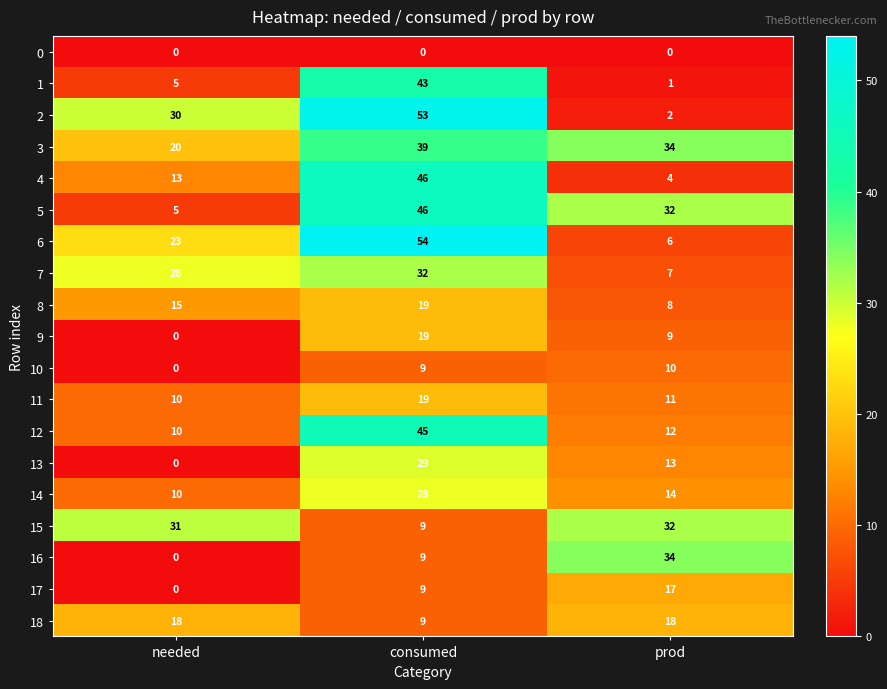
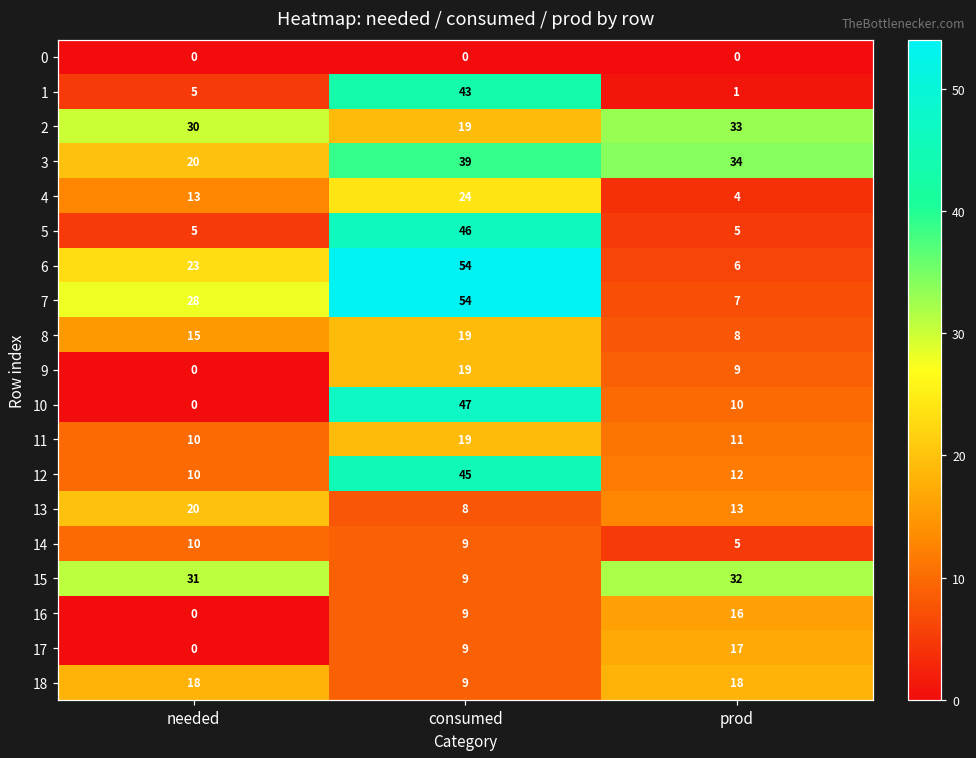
  {
    "0": {
      "needed": 0,
      "consumed": 0,
      "prod": 0
    },
    "1": {
      "needed": 5,
      "consumed": 43,
      "prod": 1
    },
    "2": {
      "needed": 30,
-     "consumed": 53,
-     "prod": 2
+     "consumed": 19,
+     "prod": 33
    },
    "3": {
      "needed": 20,
      "consumed": 39,
      "prod": 34
    },
    "4": {
      "needed": 13,
-     "consumed": 46,
+     "consumed": 24,
      "prod": 4
    },
    "5": {
      "needed": 5,
      "consumed": 46,
-     "prod": 32
+     "prod": 5
    },
    "6": {
      "needed": 23,
      "consumed": 54,
      "prod": 6
    },
    "7": {
      "needed": 28,
-     "consumed": 32,
+     "consumed": 54,
      "prod": 7
    },
    "8": {
      "needed": 15,
      "consumed": 19,
      "prod": 8
    },
    "9": {
      "needed": 0,
      "consumed": 19,
      "prod": 9
    },
    "10": {
      "needed": 0,
-     "consumed": 9,
+     "consumed": 47,
      "prod": 10
    },
    "11": {
      "needed": 10,
      "consumed": 19,
      "prod": 11
    },
    "12": {
      "needed": 10,
      "consumed": 45,
      "prod": 12
    },
    "13": {
-     "needed": 0,
-     "consumed": 29,
+     "needed": 20,
+     "consumed": 8,
      "prod": 13
    },
    "14": {
      "needed": 10,
-     "consumed": 28,
-     "prod": 14
+     "consumed": 9,
+     "prod": 5
    },
    "15": {
      "needed": 31,
      "consumed": 9,
      "prod": 32
    },
    "16": {
      "needed": 0,
      "consumed": 9,
-     "prod": 34
+     "prod": 16
    },
    "17": {
      "needed": 0,
      "consumed": 9,
      "prod": 17
    },
    "18": {
      "needed": 18,
      "consumed": 9,
      "prod": 18
    }
  }
